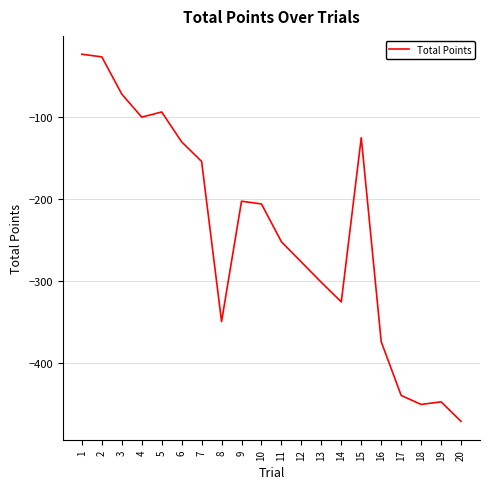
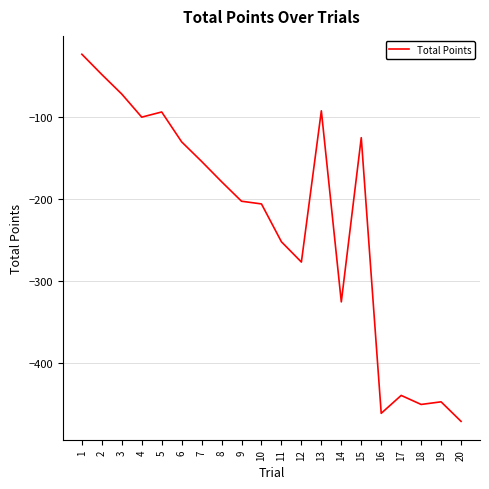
  {
    "1": -20,
-   "2": -30,
+   "2": -50,
    "3": -70,
    "4": -100,
    "5": -90,
    "6": -130,
    "7": -150,
-   "8": -350,
+   "8": -180,
    "9": -200,
    "10": -210,
    "11": -250,
    "12": -280,
-   "13": -300,
+   "13": -90,
    "14": -330,
    "15": -130,
-   "16": -370,
+   "16": -460,
    "17": -440,
    "18": -450,
    "19": -450,
    "20": -470
  }
